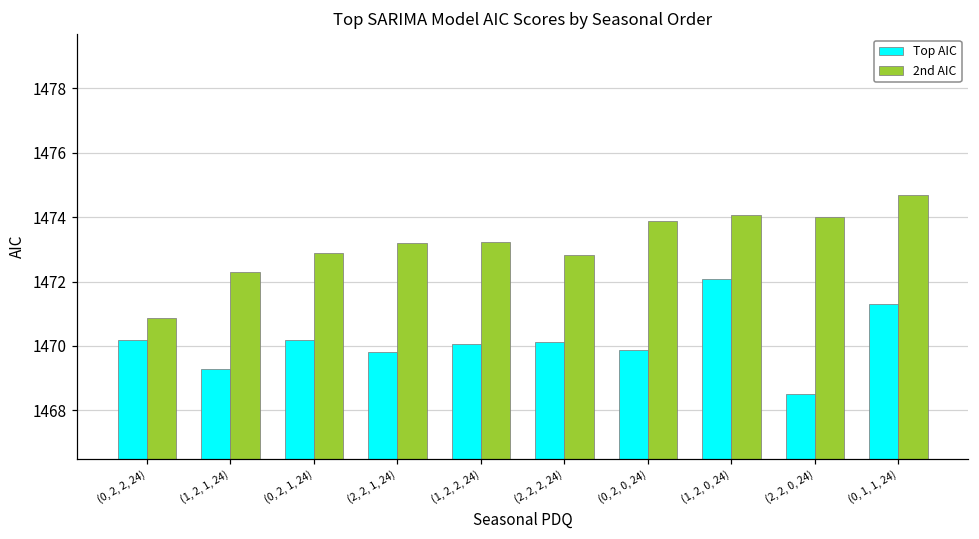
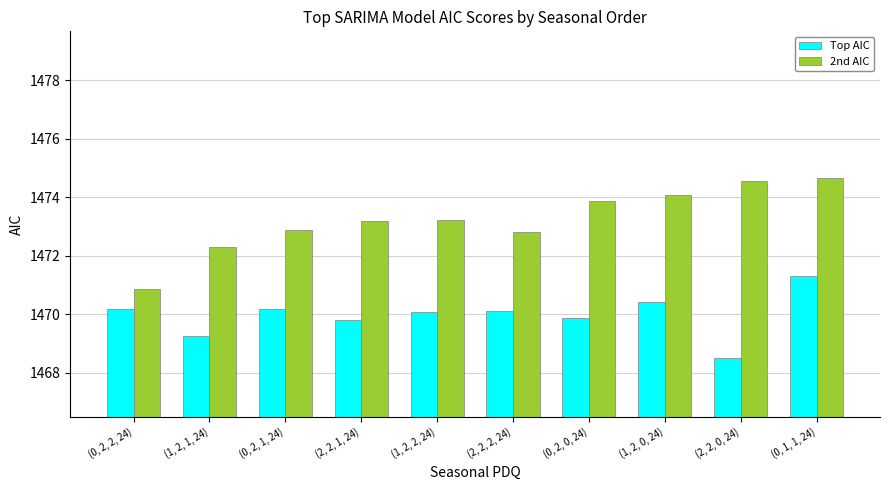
  {
    "Top AIC": {
      "(0, 2, 2, 24)": 1470.2,
      "(1, 2, 1, 24)": 1469.3,
      "(0, 2, 1, 24)": 1470.2,
      "(2, 2, 1, 24)": 1469.8,
      "(1, 2, 2, 24)": 1470.1,
      "(2, 2, 2, 24)": 1470.1,
      "(0, 2, 0, 24)": 1469.9,
-     "(1, 2, 0, 24)": 1472.1,
+     "(1, 2, 0, 24)": 1470.4,
      "(2, 2, 0, 24)": 1468.5,
      "(0, 1, 1, 24)": 1471.3
    },
    "2nd AIC": {
      "(0, 2, 2, 24)": 1470.9,
      "(1, 2, 1, 24)": 1472.3,
      "(0, 2, 1, 24)": 1472.9,
      "(2, 2, 1, 24)": 1473.2,
      "(1, 2, 2, 24)": 1473.2,
      "(2, 2, 2, 24)": 1472.8,
      "(0, 2, 0, 24)": 1473.9,
      "(1, 2, 0, 24)": 1474.1,
-     "(2, 2, 0, 24)": 1474.0,
+     "(2, 2, 0, 24)": 1474.6,
      "(0, 1, 1, 24)": 1474.7
    }
  }
